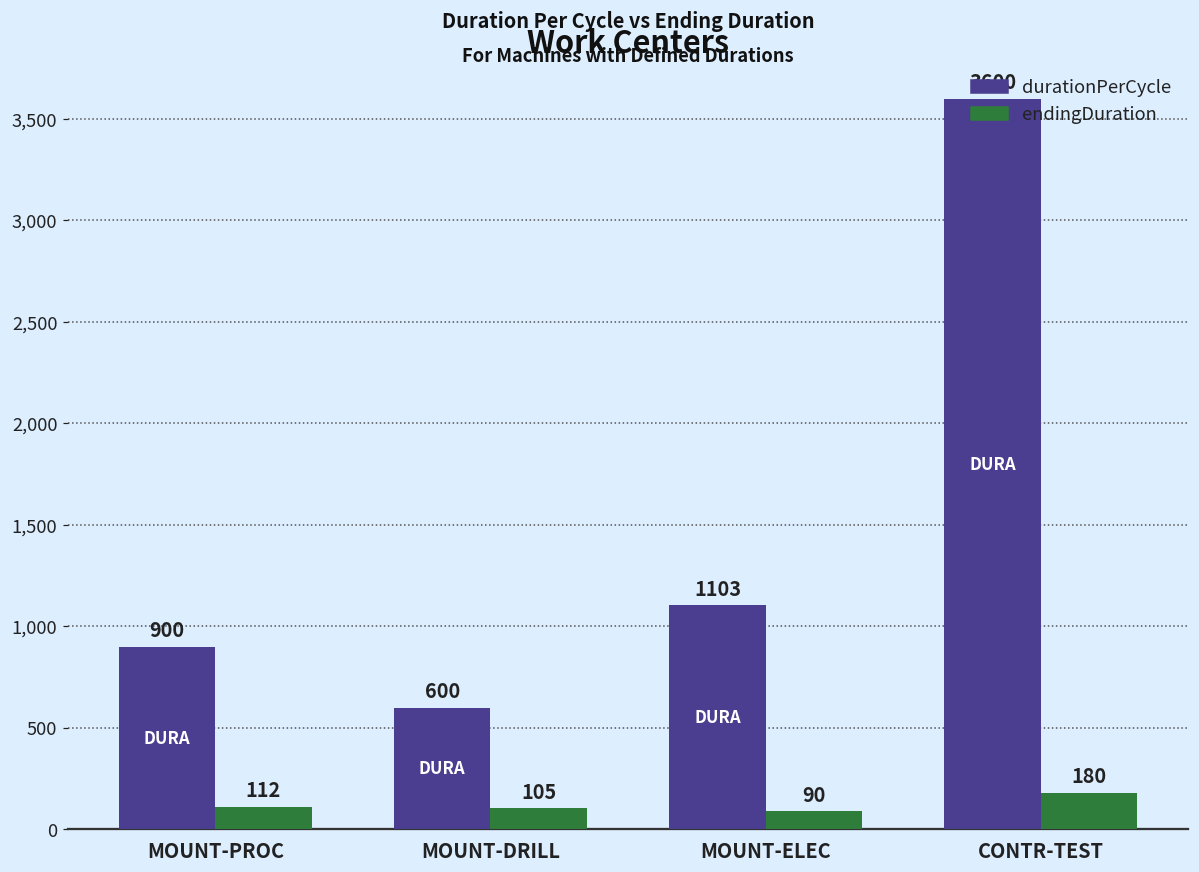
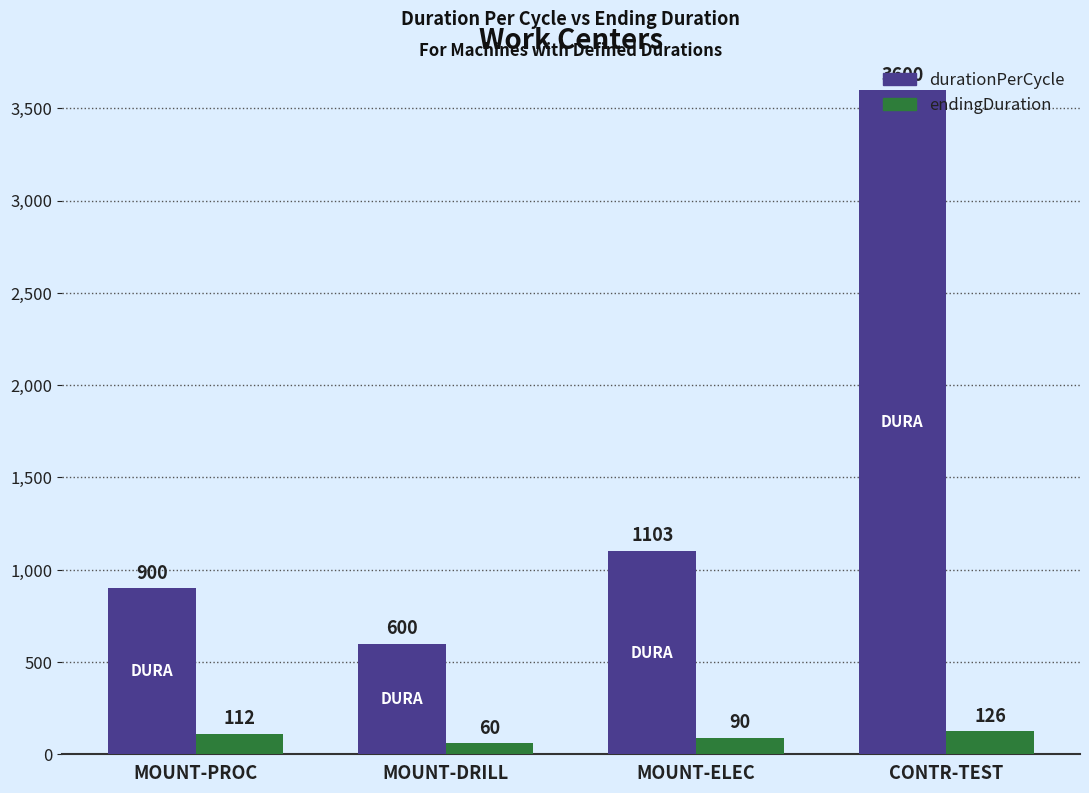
  {
    "durationPerCycle": {
      "MOUNT-PROC": 900,
      "MOUNT-DRILL": 600,
      "MOUNT-ELEC": 1103,
      "CONTR-TEST": 3600
    },
    "endingDuration": {
      "MOUNT-PROC": 112,
-     "MOUNT-DRILL": 105,
+     "MOUNT-DRILL": 60,
      "MOUNT-ELEC": 90,
-     "CONTR-TEST": 180
+     "CONTR-TEST": 126
    }
  }
